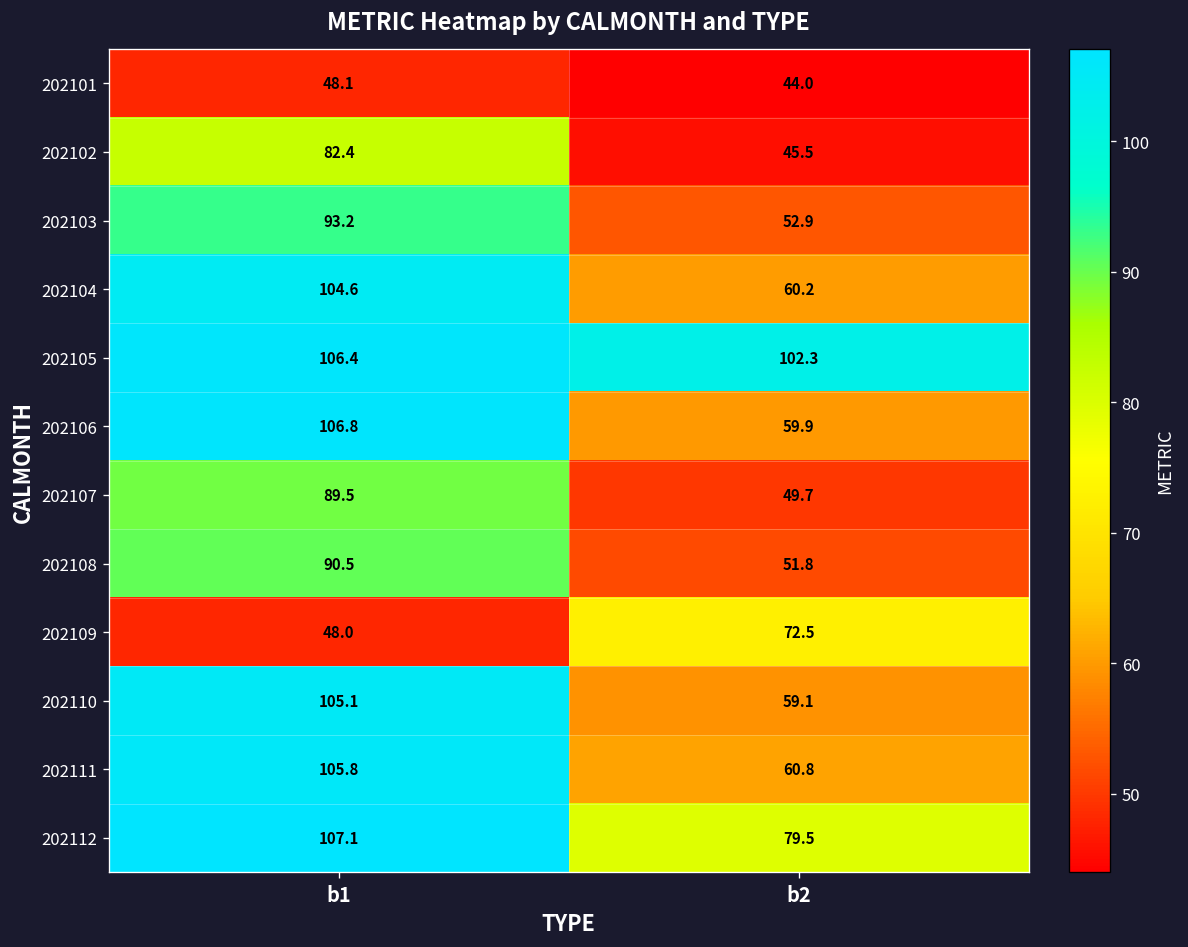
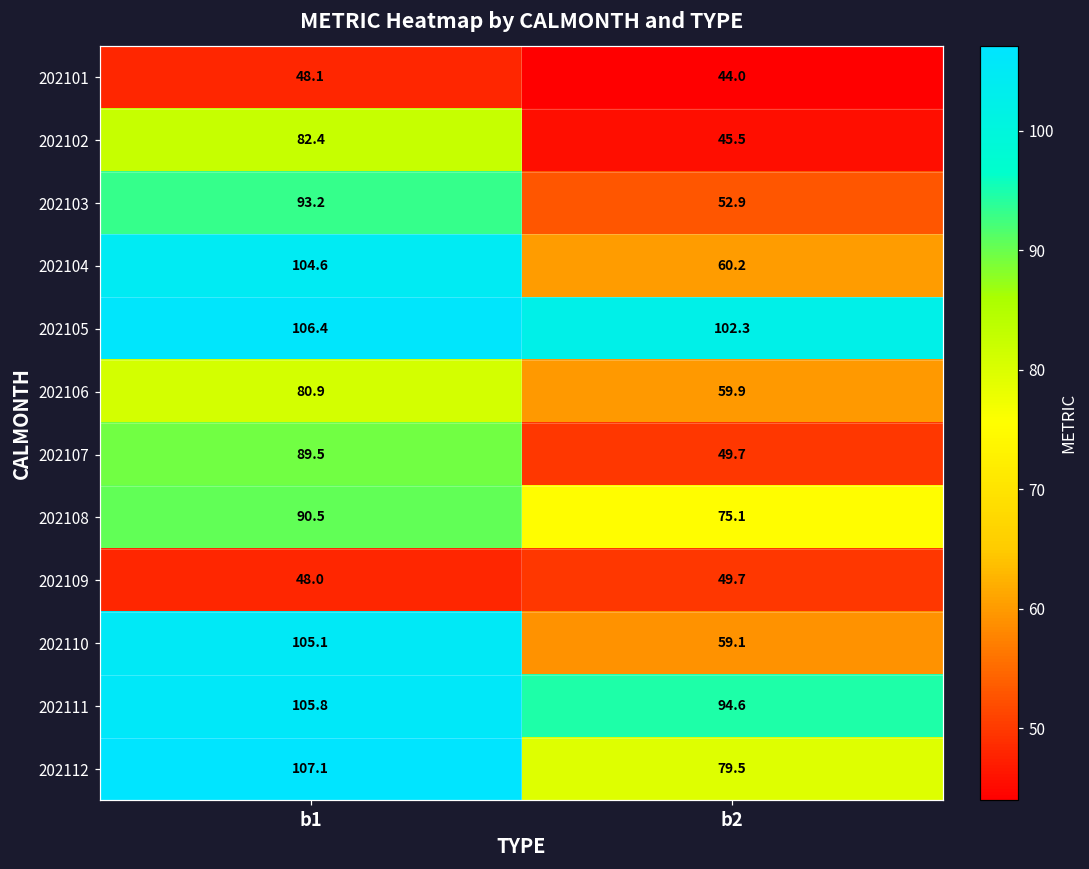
  {
    "202101": {
      "b1": 48.1,
      "b2": 44.0
    },
    "202102": {
      "b1": 82.4,
      "b2": 45.5
    },
    "202103": {
      "b1": 93.2,
      "b2": 52.9
    },
    "202104": {
      "b1": 104.6,
      "b2": 60.2
    },
    "202105": {
      "b1": 106.4,
      "b2": 102.3
    },
    "202106": {
-     "b1": 106.8,
+     "b1": 80.9,
      "b2": 59.9
    },
    "202107": {
      "b1": 89.5,
      "b2": 49.7
    },
    "202108": {
      "b1": 90.5,
-     "b2": 51.8
+     "b2": 75.1
    },
    "202109": {
      "b1": 48.0,
-     "b2": 72.5
+     "b2": 49.7
    },
    "202110": {
      "b1": 105.1,
      "b2": 59.1
    },
    "202111": {
      "b1": 105.8,
-     "b2": 60.8
+     "b2": 94.6
    },
    "202112": {
      "b1": 107.1,
      "b2": 79.5
    }
  }
